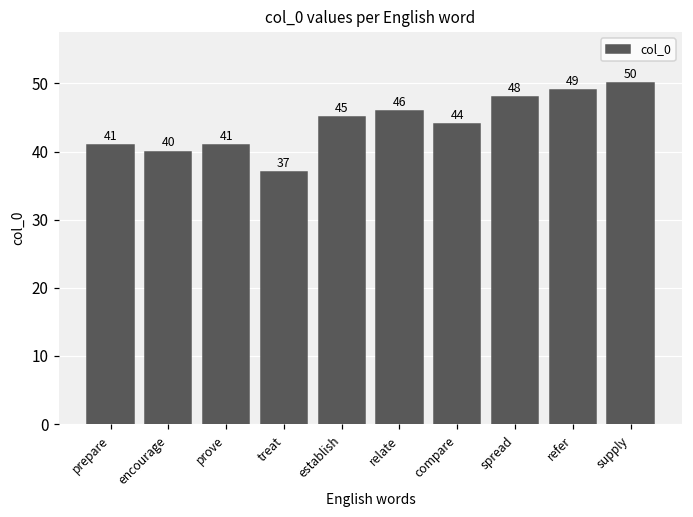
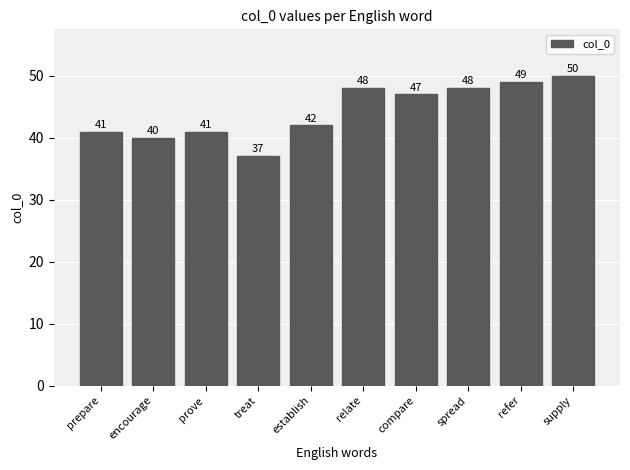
  {
    "prepare": 41,
    "encourage": 40,
    "prove": 41,
    "treat": 37,
-   "establish": 45,
-   "relate": 46,
-   "compare": 44,
+   "establish": 42,
+   "relate": 48,
+   "compare": 47,
    "spread": 48,
    "refer": 49,
    "supply": 50
  }
